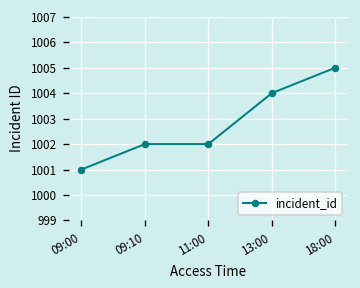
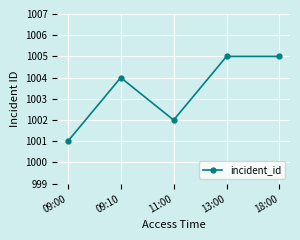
  {
    "09:00": 1001,
-   "09:10": 1002,
+   "09:10": 1004,
    "11:00": 1002,
-   "13:00": 1004,
+   "13:00": 1005,
    "18:00": 1005
  }
